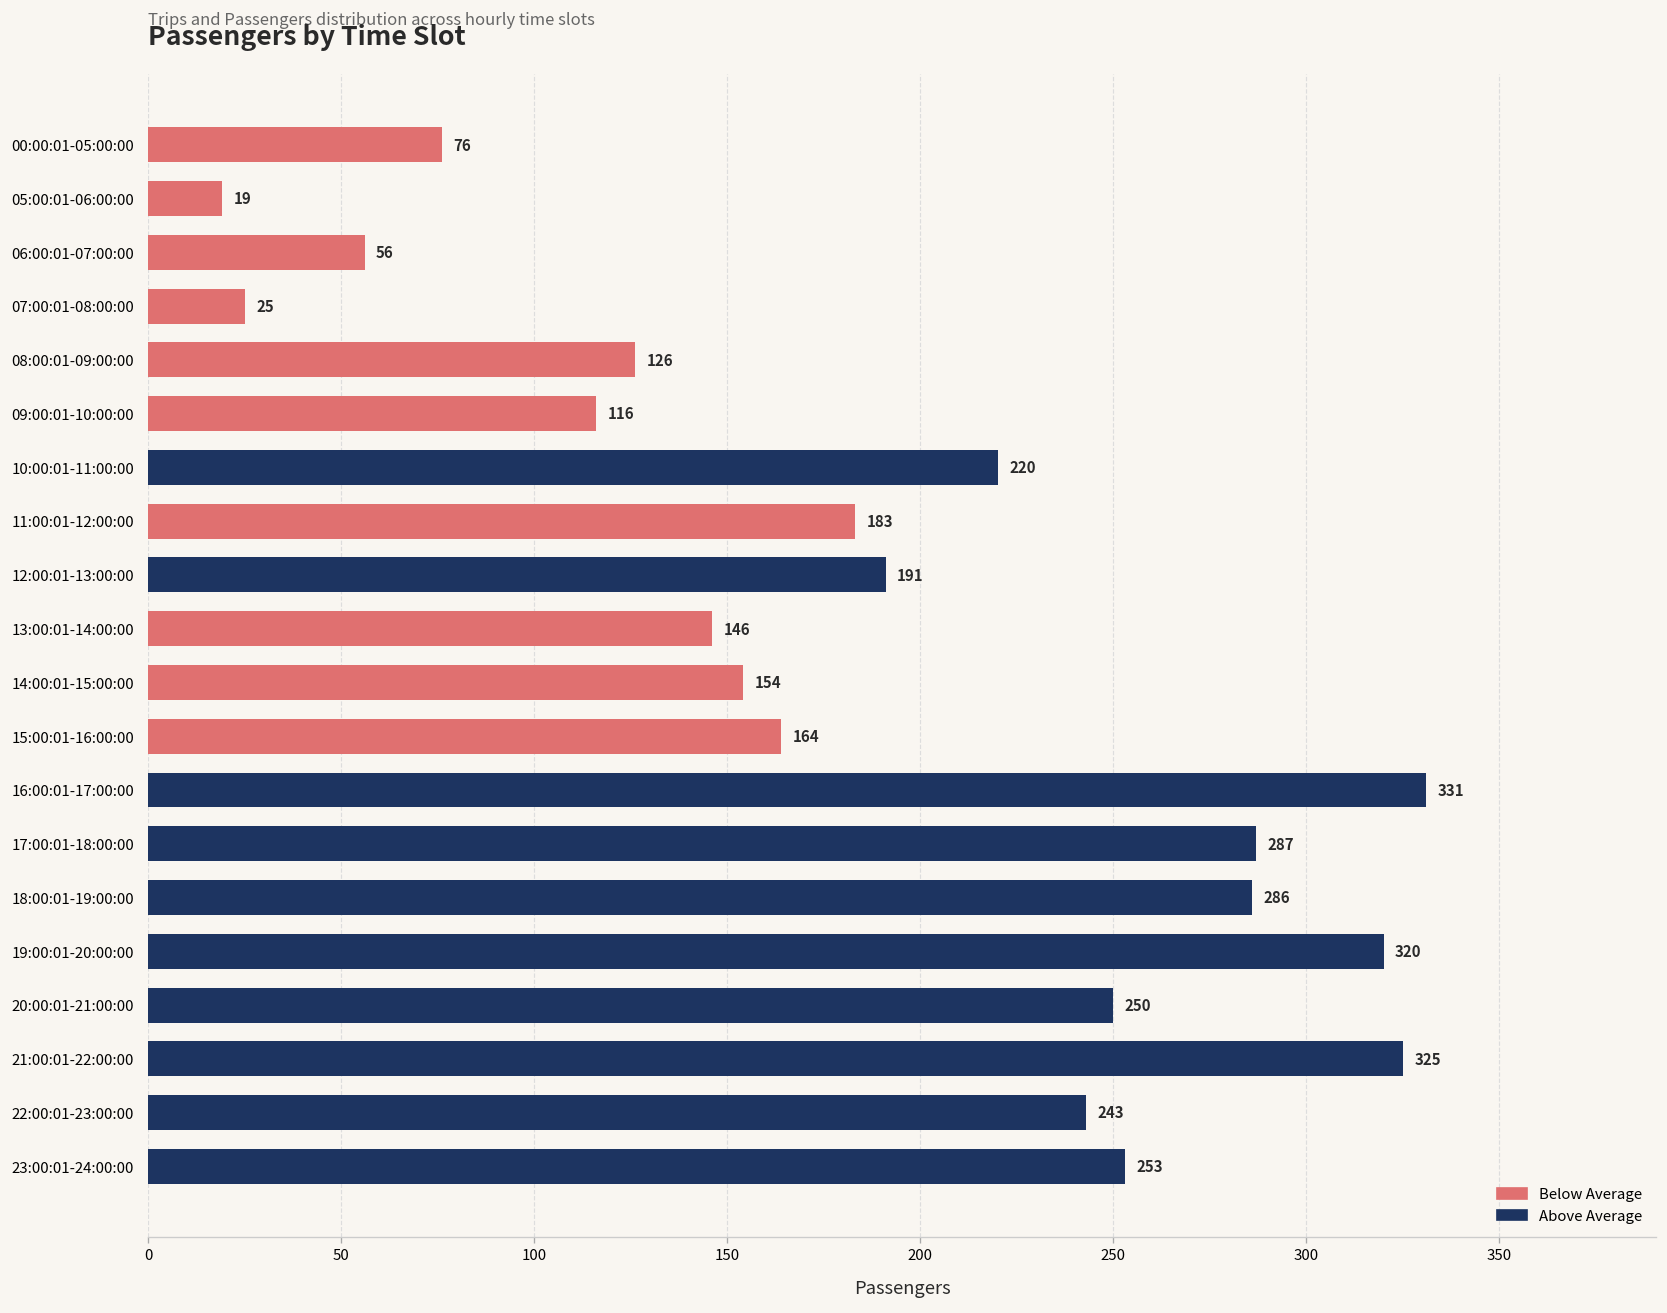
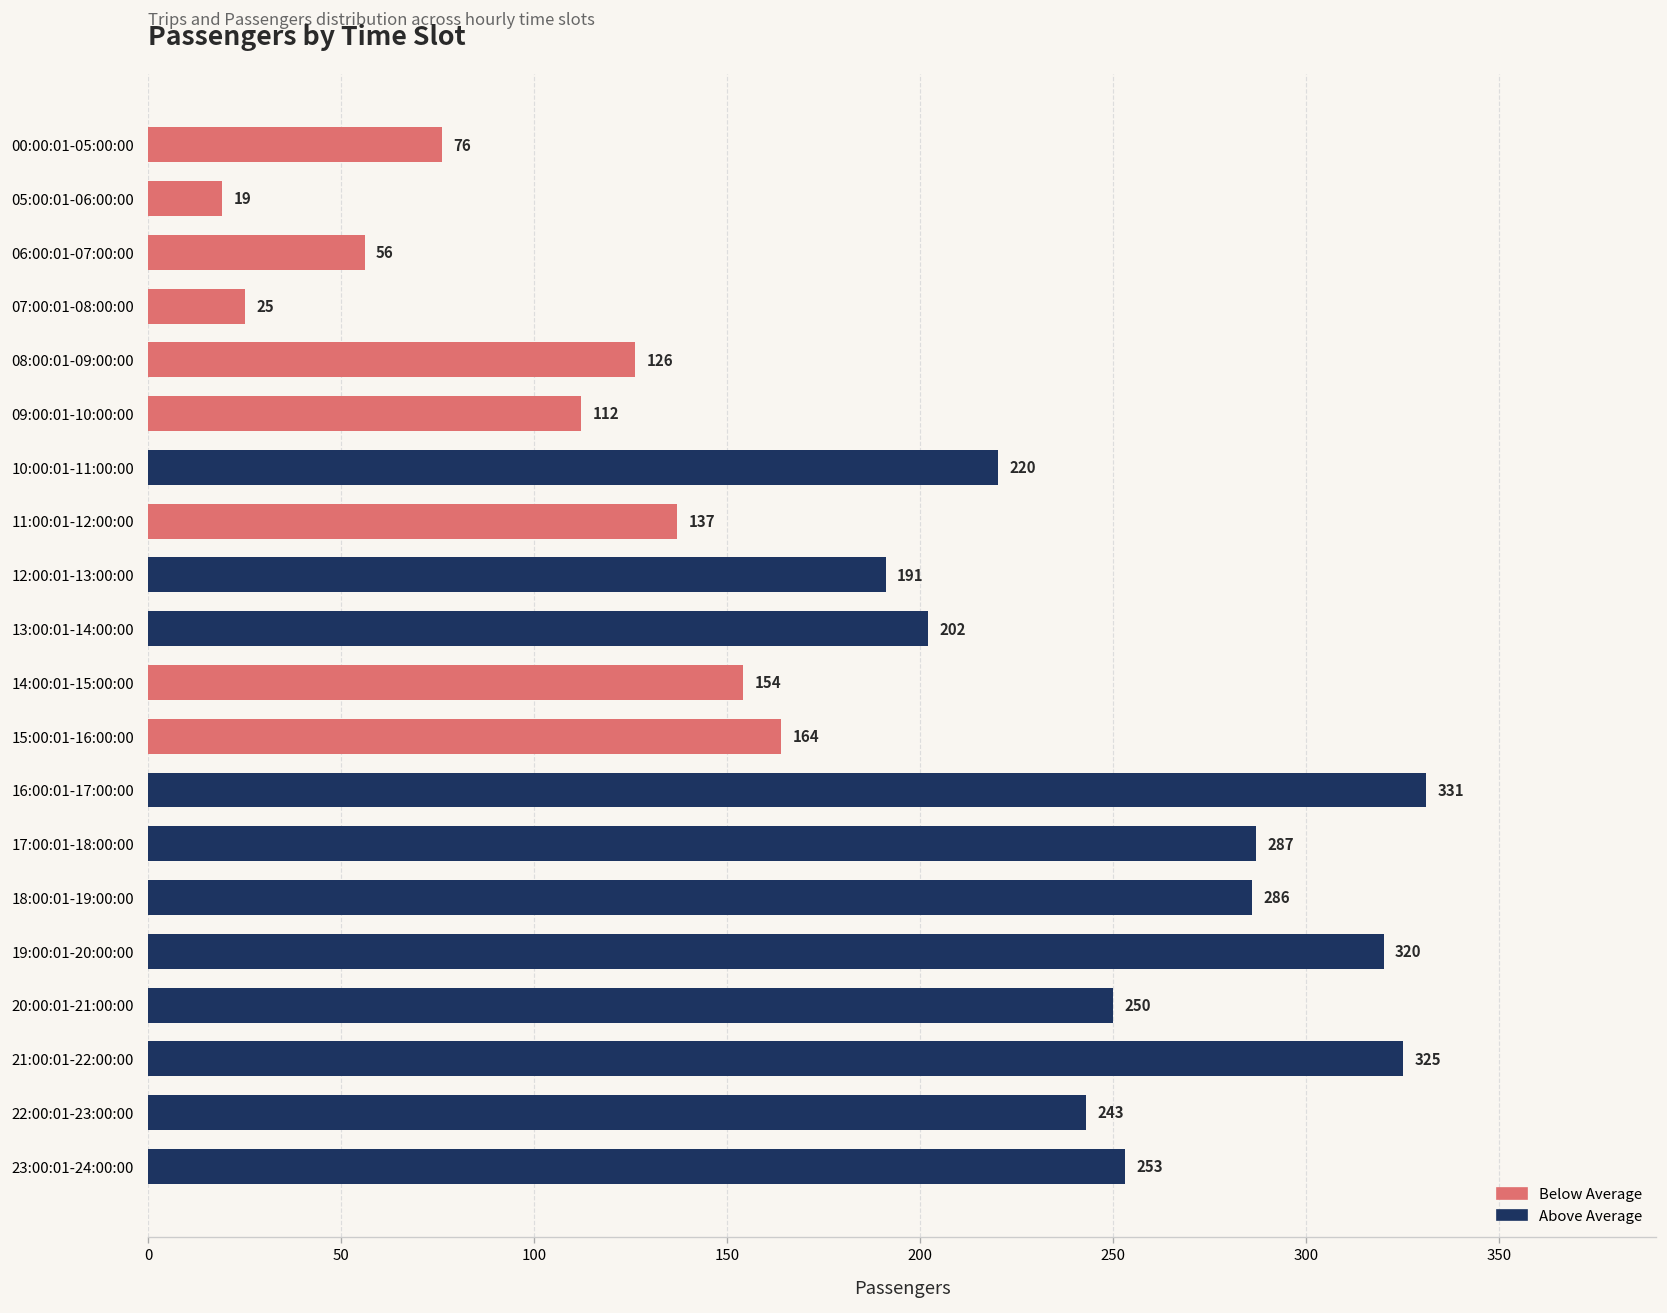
  {
    "00:00:01-05:00:00": 76,
    "05:00:01-06:00:00": 19,
    "06:00:01-07:00:00": 56,
    "07:00:01-08:00:00": 25,
    "08:00:01-09:00:00": 126,
-   "09:00:01-10:00:00": 116,
+   "09:00:01-10:00:00": 112,
    "10:00:01-11:00:00": 220,
-   "11:00:01-12:00:00": 183,
+   "11:00:01-12:00:00": 137,
    "12:00:01-13:00:00": 191,
-   "13:00:01-14:00:00": 146,
+   "13:00:01-14:00:00": 202,
    "14:00:01-15:00:00": 154,
    "15:00:01-16:00:00": 164,
    "16:00:01-17:00:00": 331,
    "17:00:01-18:00:00": 287,
    "18:00:01-19:00:00": 286,
    "19:00:01-20:00:00": 320,
    "20:00:01-21:00:00": 250,
    "21:00:01-22:00:00": 325,
    "22:00:01-23:00:00": 243,
    "23:00:01-24:00:00": 253
  }
